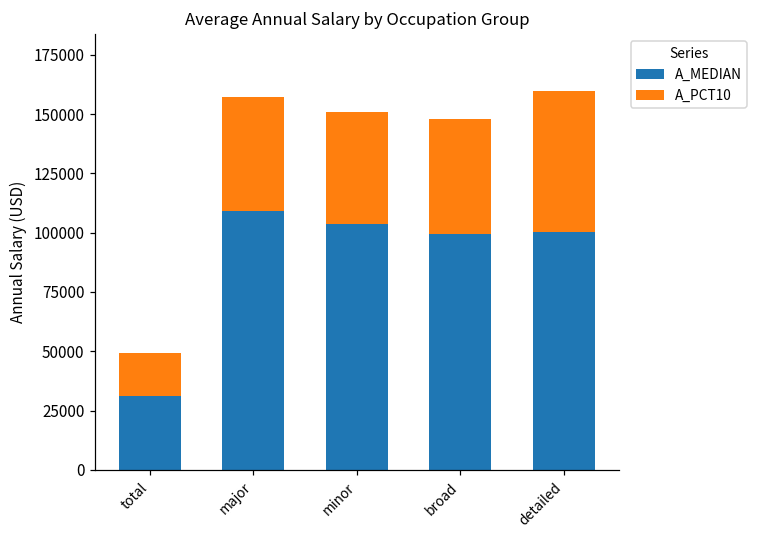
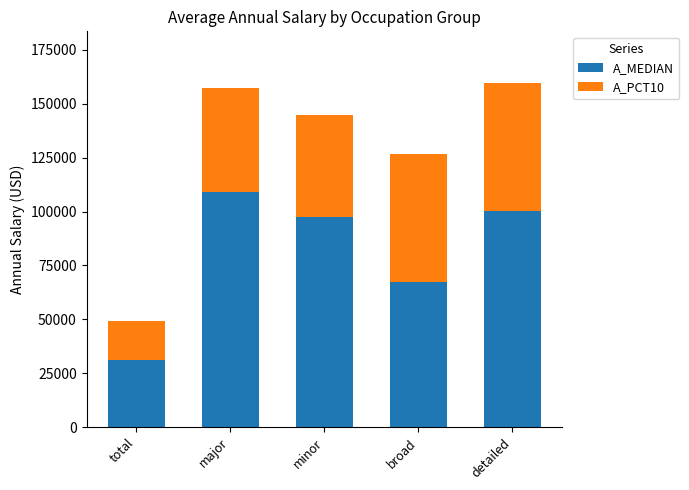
  {
    "A_MEDIAN": {
      "total": 31000,
      "major": 109000,
-     "minor": 104000,
-     "broad": 99000,
+     "minor": 98000,
+     "broad": 67000,
      "detailed": 100000
    },
    "A_PCT10": {
      "total": 18000,
      "major": 48000,
      "minor": 47000,
-     "broad": 49000,
+     "broad": 59000,
      "detailed": 59000
    }
  }
